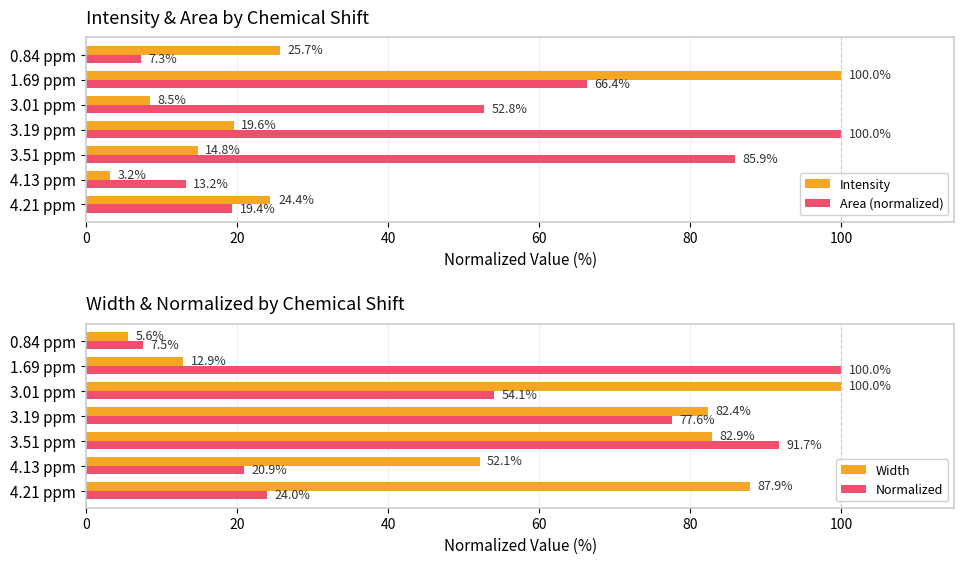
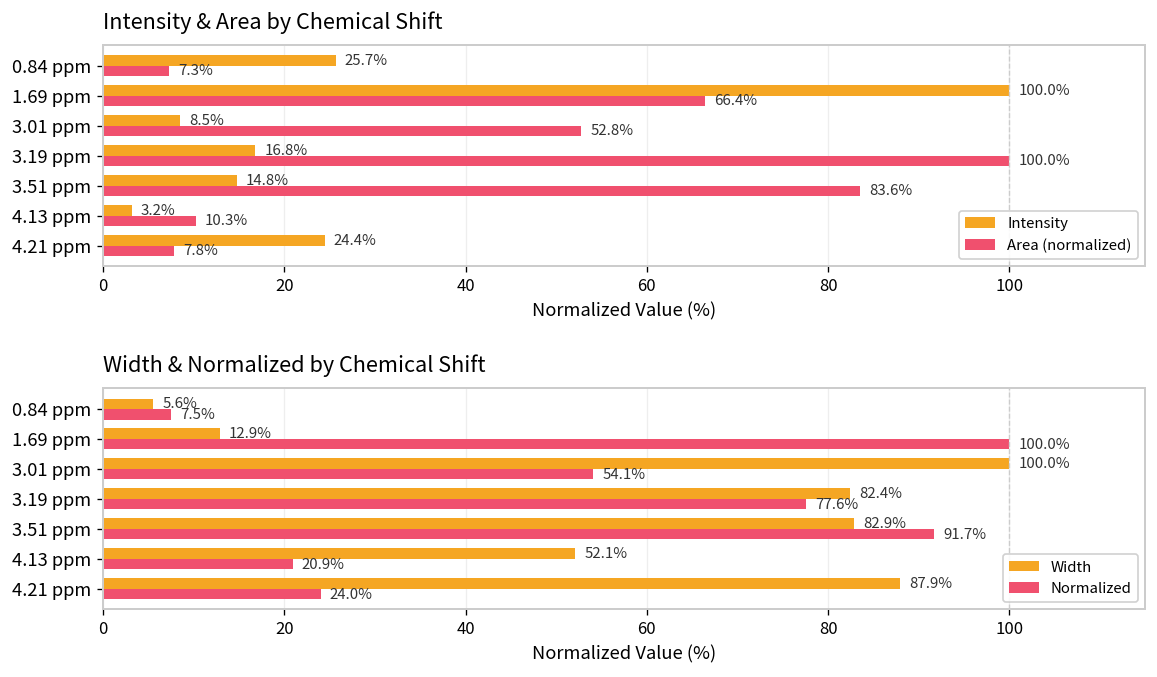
  {
    "Intensity & Area by Chemical Shift": {
      "Intensity": {
        "0.84 ppm": "25.7%",
        "1.69 ppm": "100.0%",
        "3.01 ppm": "8.5%",
-       "3.19 ppm": "19.6%",
+       "3.19 ppm": "16.8%",
        "3.51 ppm": "14.8%",
        "4.13 ppm": "3.2%",
        "4.21 ppm": "24.4%"
      },
      "Area (normalized)": {
        "0.84 ppm": "7.3%",
        "1.69 ppm": "66.4%",
        "3.01 ppm": "52.8%",
        "3.19 ppm": "100.0%",
-       "3.51 ppm": "85.9%",
-       "4.13 ppm": "13.2%",
-       "4.21 ppm": "19.4%"
+       "3.51 ppm": "83.6%",
+       "4.13 ppm": "10.3%",
+       "4.21 ppm": "7.8%"
      }
    },
    "Width & Normalized by Chemical Shift": {
      "Width": {
        "1.69 ppm": "12.9%",
        "3.01 ppm": "100.0%",
        "3.19 ppm": "82.4%",
        "3.51 ppm": "82.9%",
        "4.13 ppm": "52.1%",
        "4.21 ppm": "87.9%"
      },
      "Normalized": {
        "1.69 ppm": "100.0%",
        "3.01 ppm": "54.1%",
        "3.19 ppm": "77.6%",
        "3.51 ppm": "91.7%",
        "4.13 ppm": "20.9%",
        "4.21 ppm": "24.0%"
      }
    }
  }
